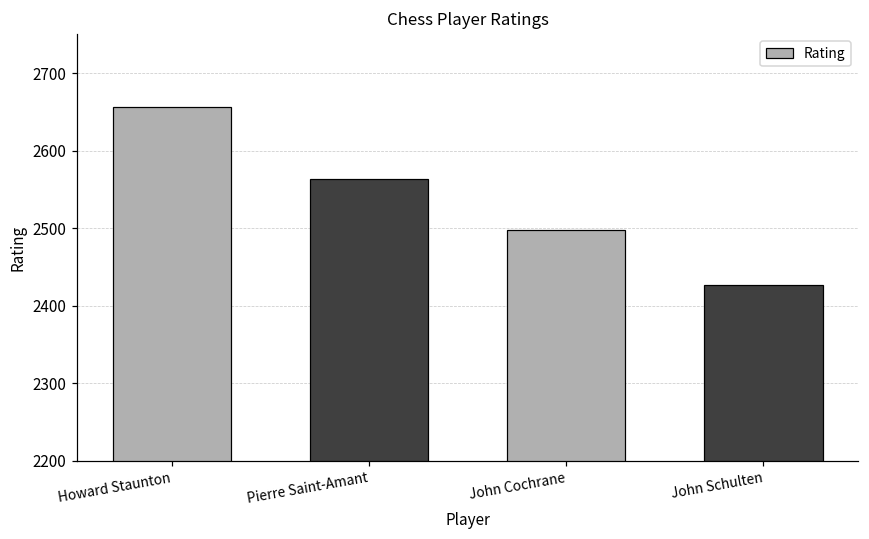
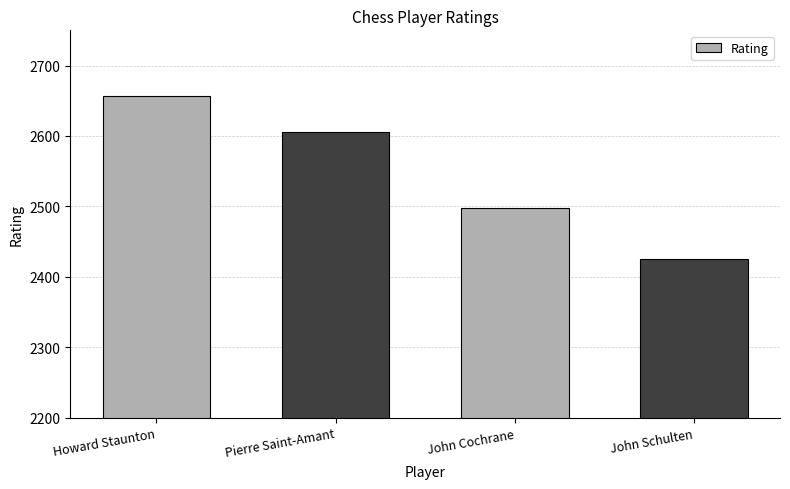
  {
    "Howard Staunton": 2660,
-   "Pierre Saint-Amant": 2560,
+   "Pierre Saint-Amant": 2610,
    "John Cochrane": 2500,
    "John Schulten": 2430
  }
